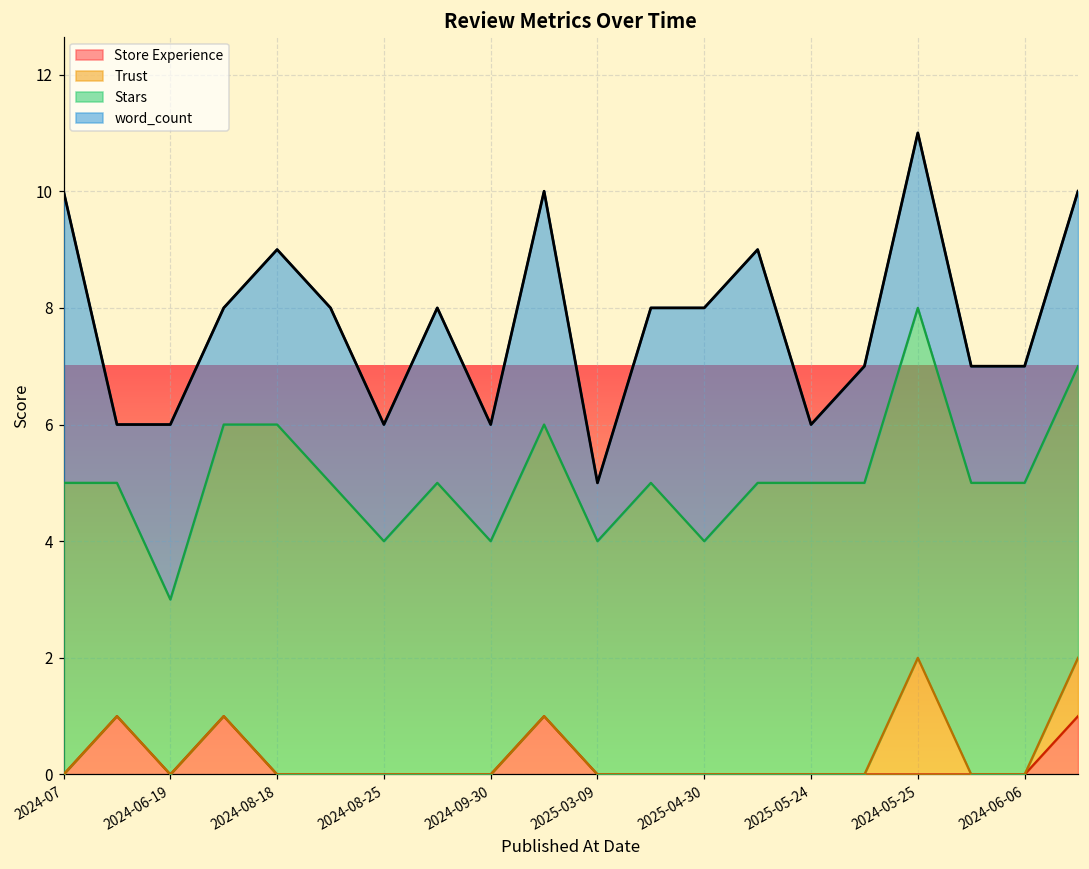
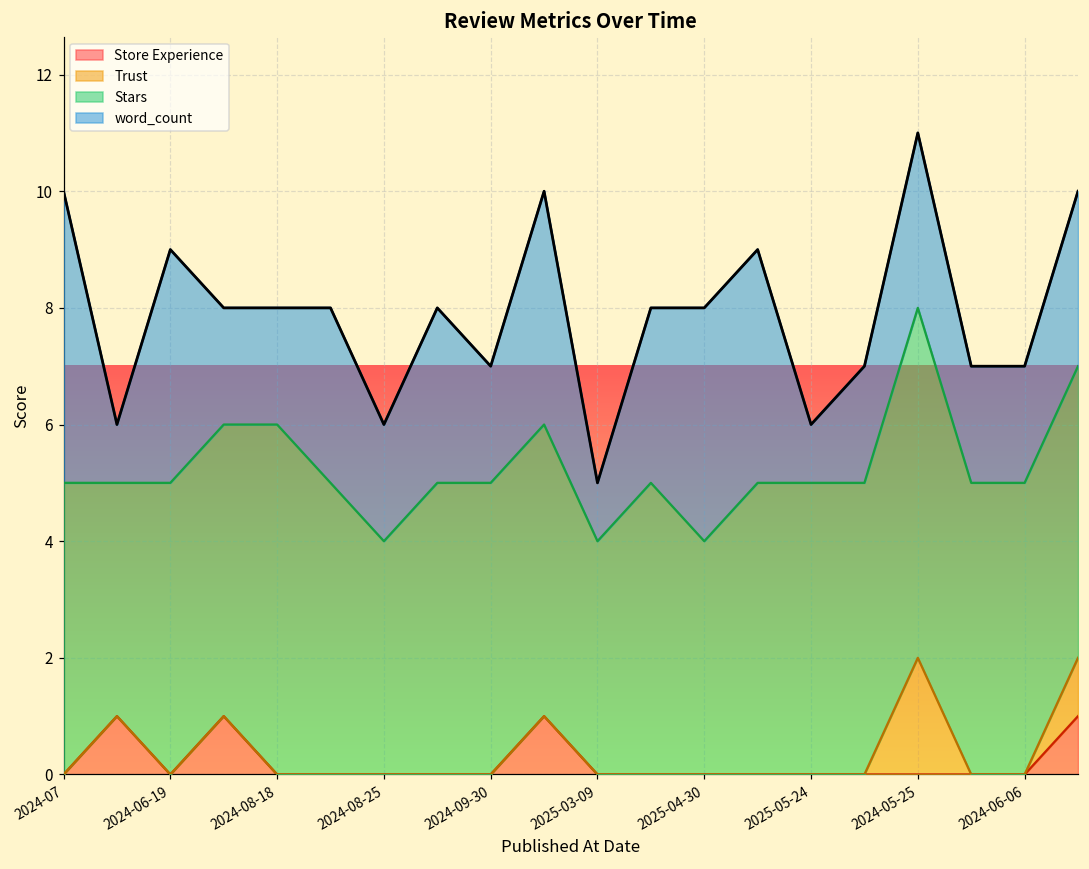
  {
    "Store Experience": {
      "2024-05-25": 0
    },
    "Trust": {
      "2024-05-25": 2
    },
    "Stars": {
      "2024-07": 5,
-     "2024-06-19": 3,
+     "2024-06-19": 5,
      "2024-08-18": 6,
      "2024-08-25": 4,
-     "2024-09-30": 4,
+     "2024-09-30": 5,
      "2025-03-09": 4,
      "2025-04-30": 4,
      "2025-05-24": 5,
      "2024-05-25": 6,
      "2024-06-06": 5
    },
    "word_count": {
      "2024-07": 5,
-     "2024-06-19": 3,
-     "2024-08-18": 3,
+     "2024-06-19": 4,
+     "2024-08-18": 2,
      "2024-08-25": 2,
      "2024-09-30": 2,
      "2025-03-09": 1,
      "2025-04-30": 4,
      "2025-05-24": 1,
      "2024-05-25": 3,
      "2024-06-06": 2
    }
  }
